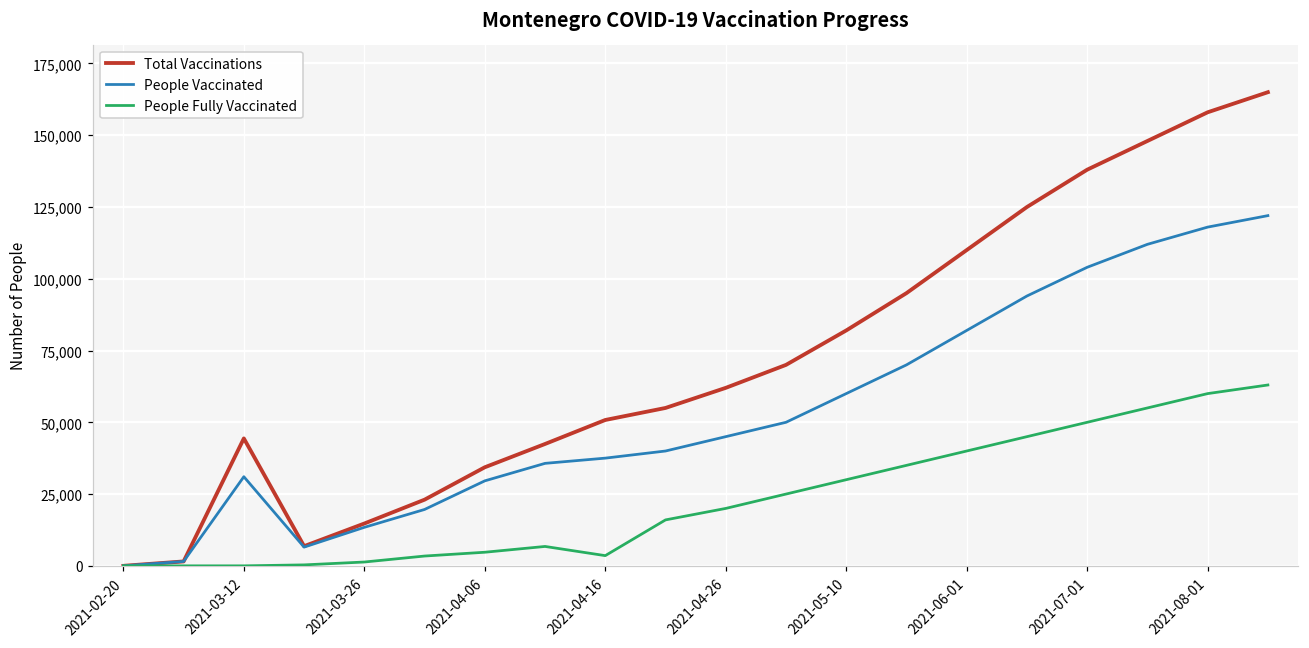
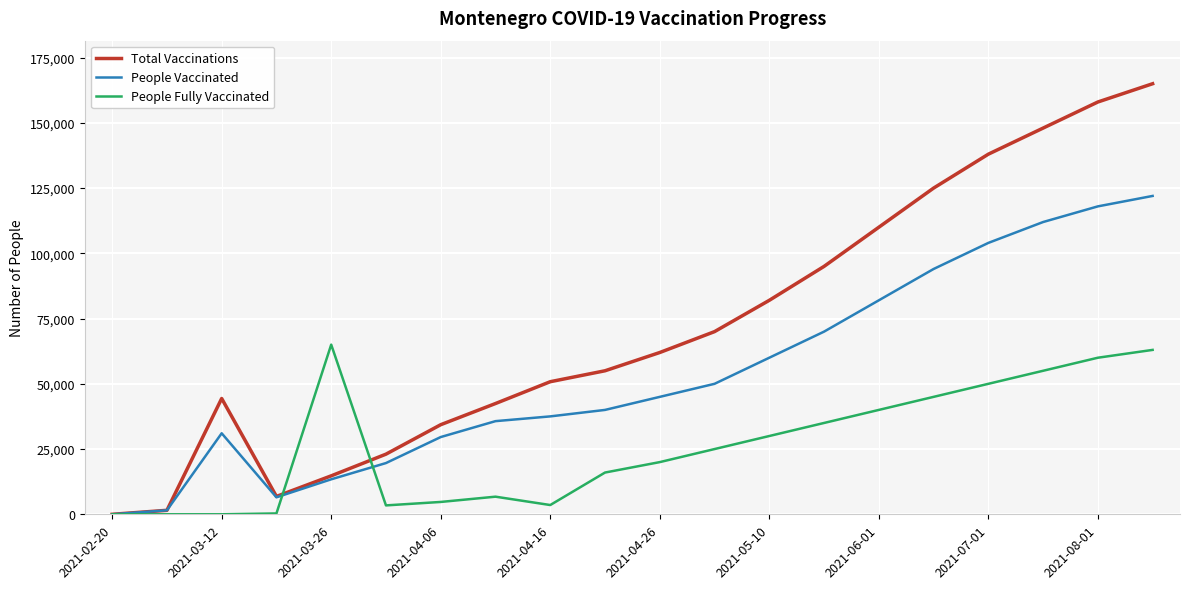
  {
    "Total Vaccinations": {
      "2021-03-12": "44,000",
      "2021-03-26": "15,000",
      "2021-04-06": "34,000",
      "2021-04-16": "51,000",
      "2021-04-26": "62,000",
      "2021-05-10": "82,000",
      "2021-06-01": "110,000",
      "2021-07-01": "138,000",
      "2021-08-01": "158,000"
    },
    "People Vaccinated": {
      "2021-03-12": "31,000",
      "2021-03-26": "13,000",
      "2021-04-06": "30,000",
      "2021-04-16": "38,000",
      "2021-04-26": "45,000",
      "2021-05-10": "60,000",
      "2021-06-01": "82,000",
      "2021-07-01": "104,000",
      "2021-08-01": "118,000"
    },
    "People Fully Vaccinated": {
      "2021-03-12": "0",
-     "2021-03-26": "1,000",
+     "2021-03-26": "65,000",
      "2021-04-06": "5,000",
      "2021-04-16": "4,000",
      "2021-04-26": "20,000",
      "2021-05-10": "30,000",
      "2021-06-01": "40,000",
      "2021-07-01": "50,000",
      "2021-08-01": "60,000"
    }
  }
